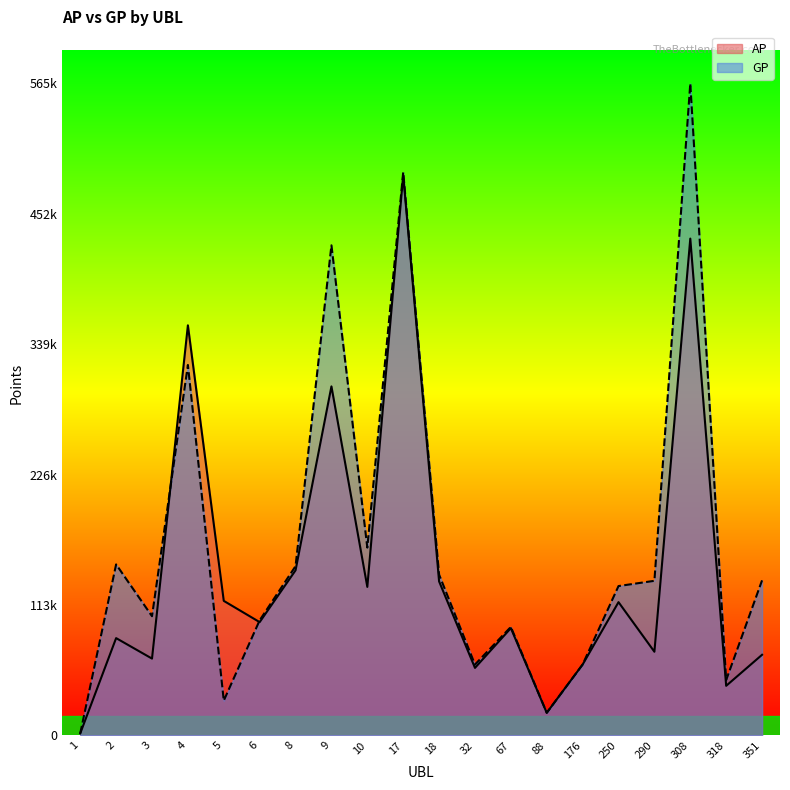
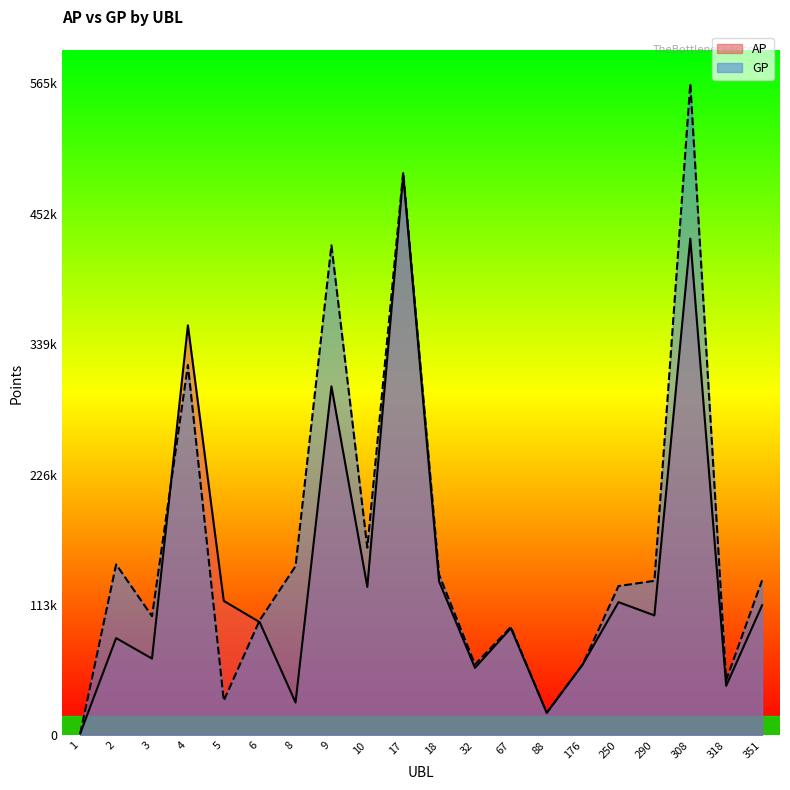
  {
    "AP": {
      "2": 84000,
      "3": 67000,
      "4": 356000,
      "5": 117000,
-     "8": 143000,
+     "8": 29000,
      "9": 303000,
      "10": 129000,
      "17": 486000,
      "18": 134000,
      "32": 59000,
      "250": 116000,
-     "290": 73000,
+     "290": 104000,
      "308": 431000,
      "318": 43000,
-     "351": 70000
+     "351": 113000
    },
    "GP": {
      "2": 148000,
      "3": 103000,
      "4": 322000,
      "5": 30000,
      "8": 147000,
      "9": 425000,
      "10": 163000,
      "17": 489000,
      "18": 140000,
      "32": 61000,
      "250": 130000,
      "290": 134000,
      "308": 566000,
      "318": 48000,
      "351": 135000
    }
  }
